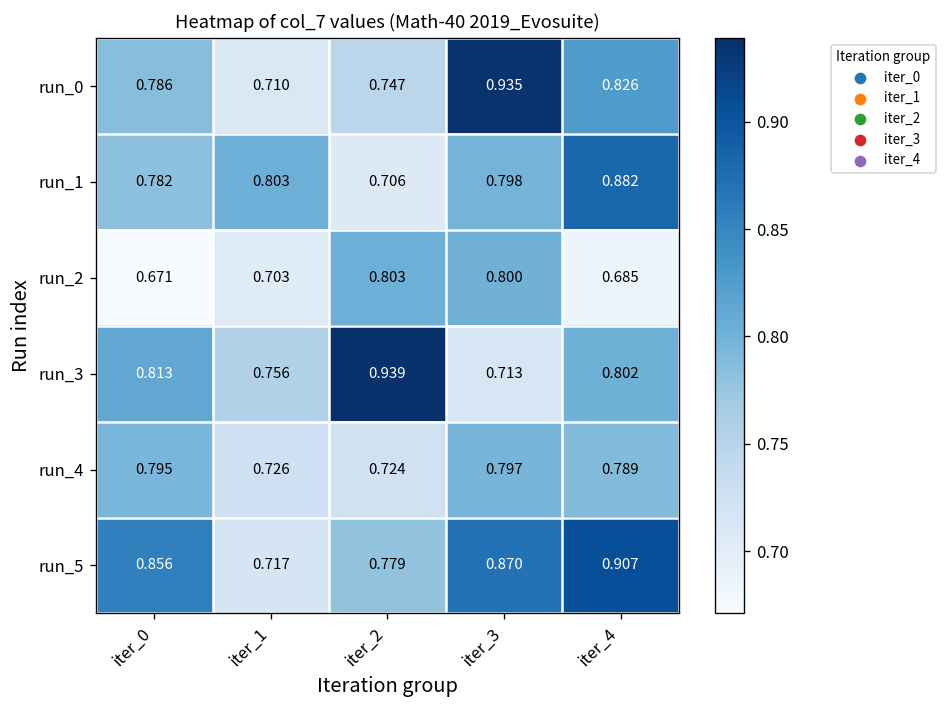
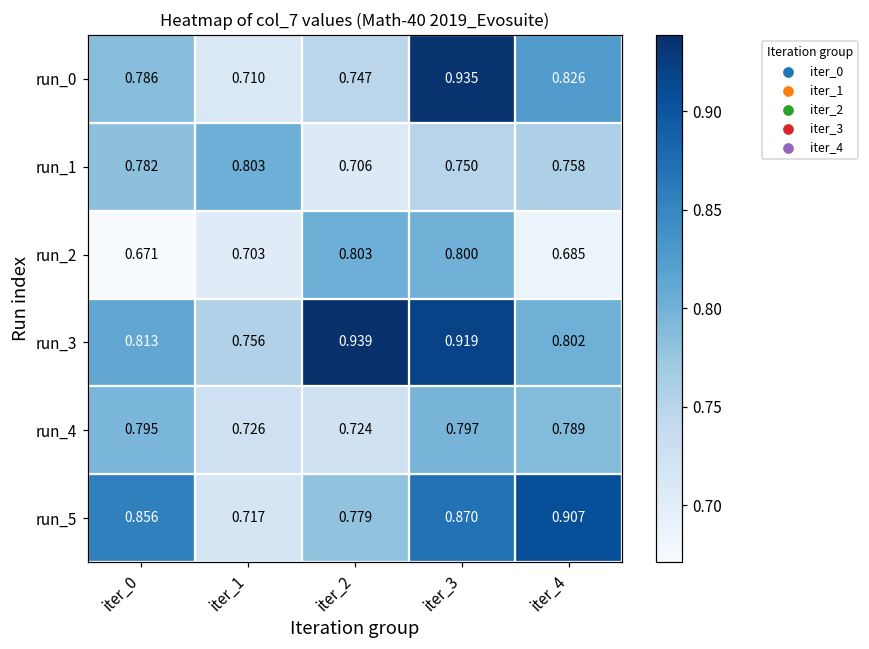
  {
    "run_0": {
      "iter_0": 0.786,
      "iter_1": 0.710,
      "iter_2": 0.747,
      "iter_3": 0.935,
      "iter_4": 0.826
    },
    "run_1": {
      "iter_0": 0.782,
      "iter_1": 0.803,
      "iter_2": 0.706,
-     "iter_3": 0.798,
-     "iter_4": 0.882
+     "iter_3": 0.750,
+     "iter_4": 0.758
    },
    "run_2": {
      "iter_0": 0.671,
      "iter_1": 0.703,
      "iter_2": 0.803,
      "iter_3": 0.800,
      "iter_4": 0.685
    },
    "run_3": {
      "iter_0": 0.813,
      "iter_1": 0.756,
      "iter_2": 0.939,
-     "iter_3": 0.713,
+     "iter_3": 0.919,
      "iter_4": 0.802
    },
    "run_4": {
      "iter_0": 0.795,
      "iter_1": 0.726,
      "iter_2": 0.724,
      "iter_3": 0.797,
      "iter_4": 0.789
    },
    "run_5": {
      "iter_0": 0.856,
      "iter_1": 0.717,
      "iter_2": 0.779,
      "iter_3": 0.870,
      "iter_4": 0.907
    }
  }
